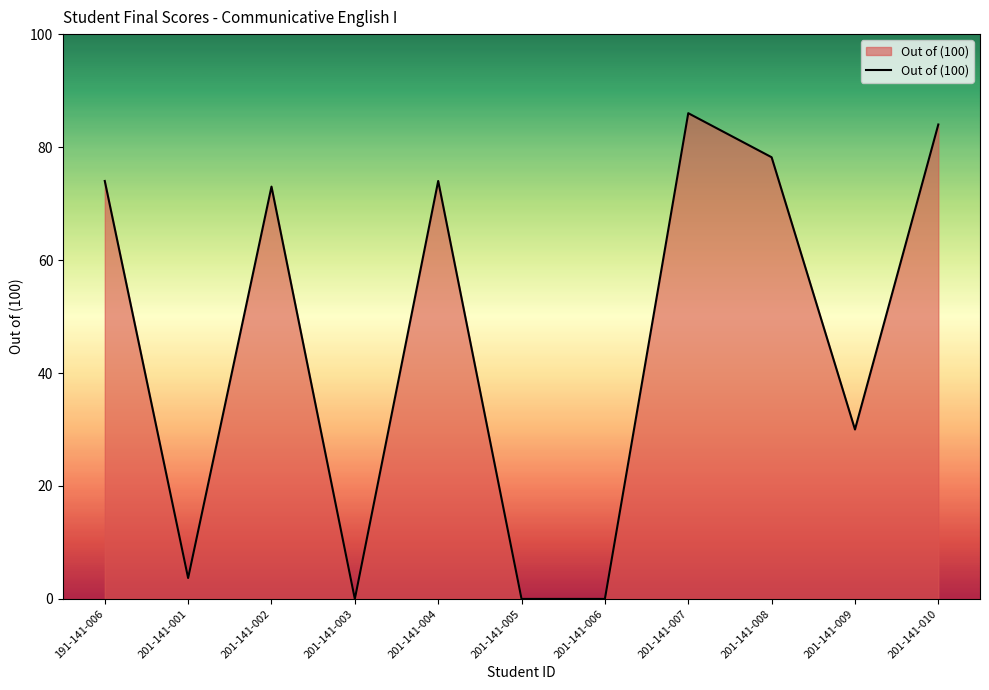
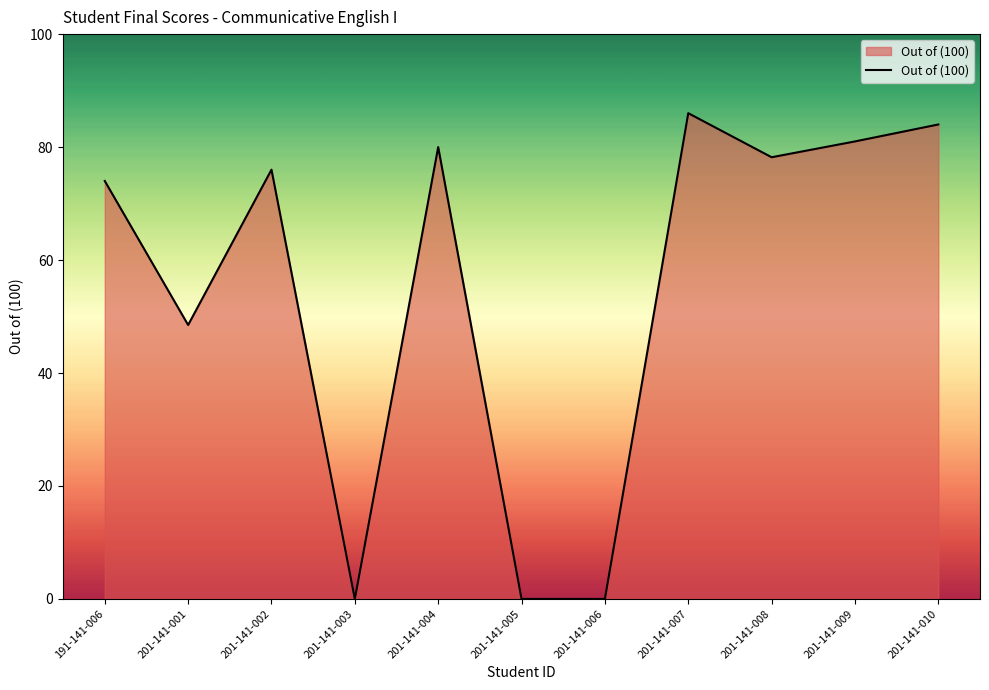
  {
    "191-141-006": 74,
-   "201-141-001": 4,
-   "201-141-002": 73,
+   "201-141-001": 49,
+   "201-141-002": 76,
    "201-141-003": 0,
-   "201-141-004": 74,
+   "201-141-004": 80,
    "201-141-005": 0,
    "201-141-006": 0,
    "201-141-007": 86,
    "201-141-008": 78,
-   "201-141-009": 30,
+   "201-141-009": 81,
    "201-141-010": 84
  }
